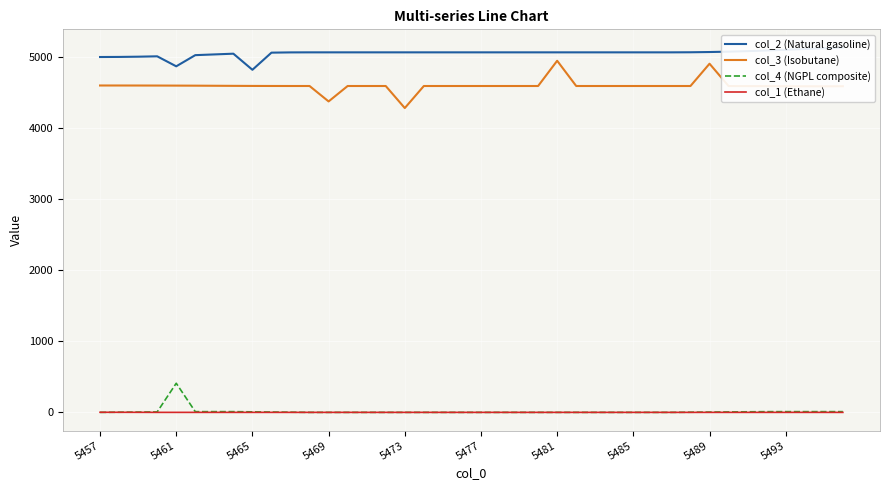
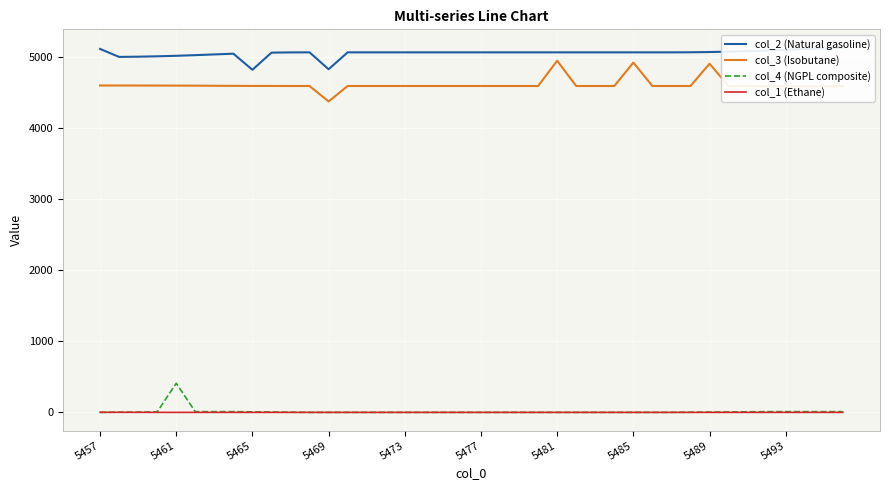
  {
    "col_2 (Natural gasoline)": {
-     "5457": 5000,
-     "5461": 4900,
+     "5457": 5100,
+     "5461": 5000,
      "5465": 4800,
-     "5469": 5100,
+     "5469": 4800,
      "5473": 5100,
      "5477": 5100,
      "5481": 5100,
      "5485": 5100,
      "5489": 5100
    },
    "col_3 (Isobutane)": {
      "5457": 4600,
      "5461": 4600,
      "5465": 4600,
      "5469": 4400,
-     "5473": 4300,
+     "5473": 4600,
      "5477": 4600,
      "5481": 4900,
-     "5485": 4600,
+     "5485": 4900,
      "5489": 4900
    },
    "col_4 (NGPL composite)": {
      "5461": 400
    },
    "col_1 (Ethane)": {
      "5461": 0
    }
  }
